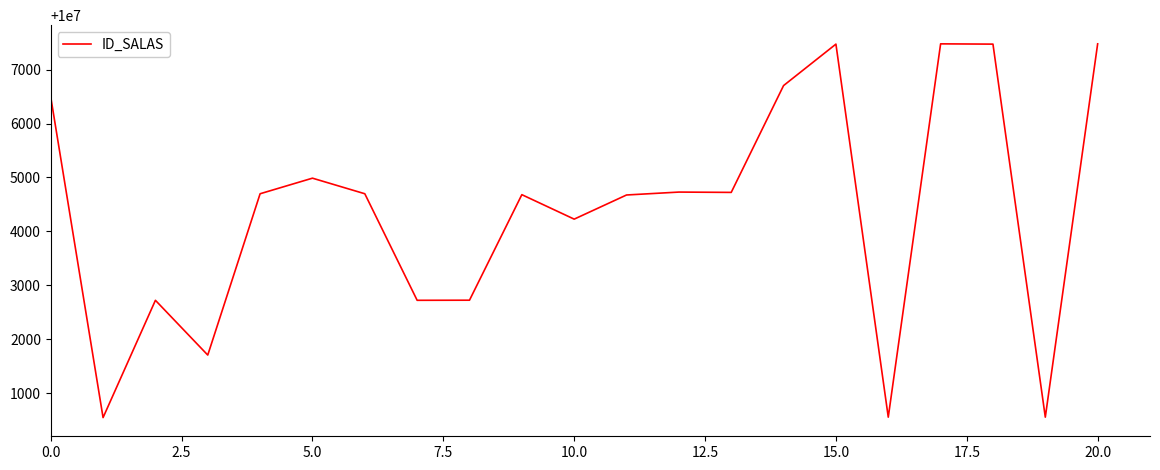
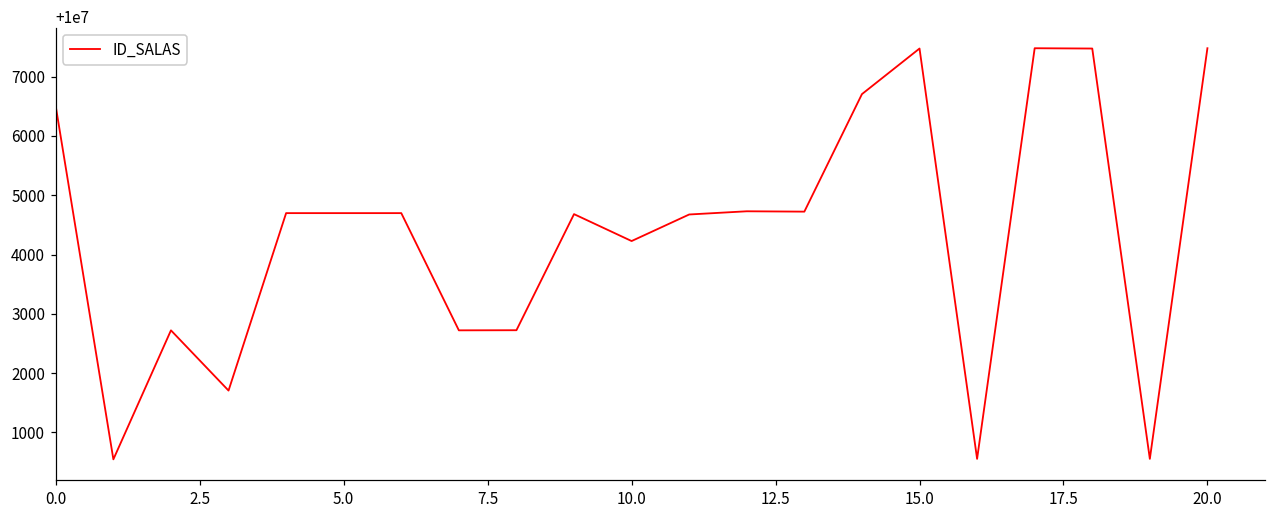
  {
    "0.0": 10006500,
-   "5.0": 10005000,
+   "5.0": 10004700,
    "10.0": 10004200,
    "15.0": 10007500,
    "20.0": 10007500
  }
